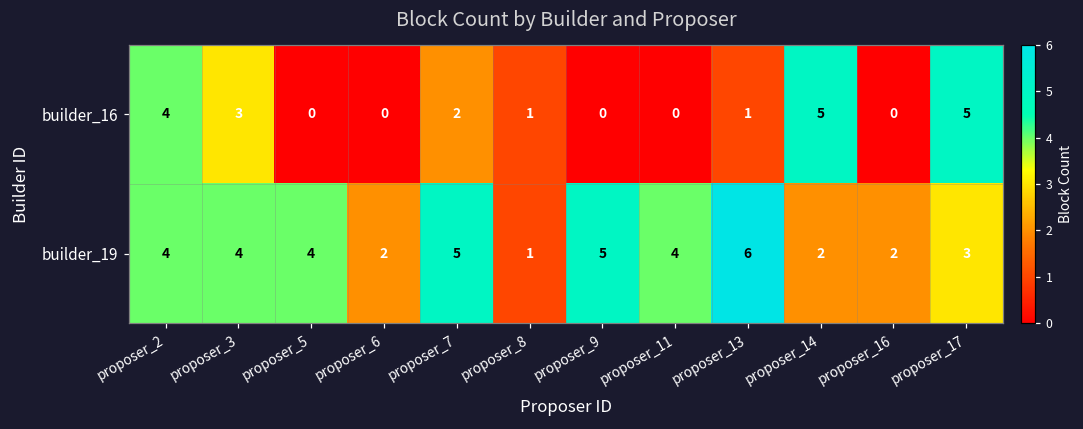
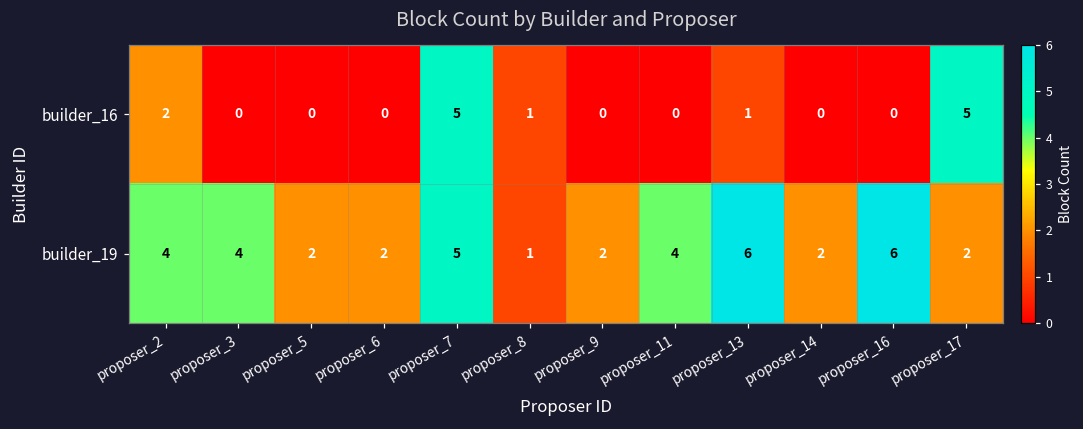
  {
    "builder_16": {
-     "proposer_2": 4,
-     "proposer_3": 3,
+     "proposer_2": 2,
+     "proposer_3": 0,
      "proposer_5": 0,
      "proposer_6": 0,
-     "proposer_7": 2,
+     "proposer_7": 5,
      "proposer_8": 1,
      "proposer_9": 0,
      "proposer_11": 0,
      "proposer_13": 1,
-     "proposer_14": 5,
+     "proposer_14": 0,
      "proposer_16": 0,
      "proposer_17": 5
    },
    "builder_19": {
      "proposer_2": 4,
      "proposer_3": 4,
-     "proposer_5": 4,
+     "proposer_5": 2,
      "proposer_6": 2,
      "proposer_7": 5,
      "proposer_8": 1,
-     "proposer_9": 5,
+     "proposer_9": 2,
      "proposer_11": 4,
      "proposer_13": 6,
      "proposer_14": 2,
-     "proposer_16": 2,
-     "proposer_17": 3
+     "proposer_16": 6,
+     "proposer_17": 2
    }
  }
